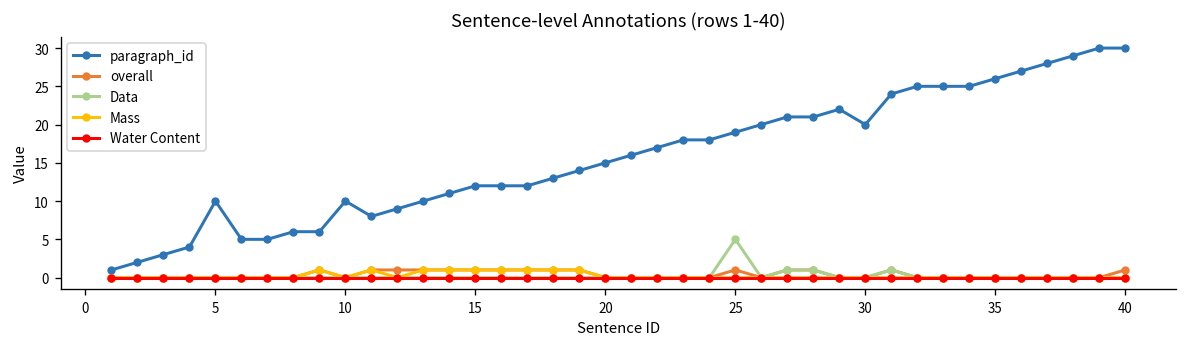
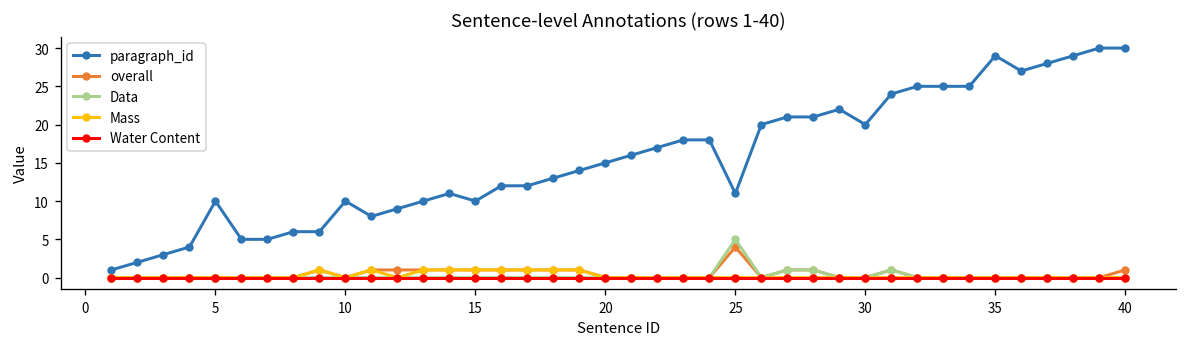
  {
    "paragraph_id": {
      "5": 10,
      "10": 10,
-     "15": 12,
+     "15": 10,
      "20": 15,
-     "25": 19,
+     "25": 11,
      "30": 20,
-     "35": 26,
+     "35": 29,
      "40": 30
    },
    "overall": {
-     "25": 1,
+     "25": 4,
      "40": 1
    },
    "Data": {
      "25": 5
    }
  }
